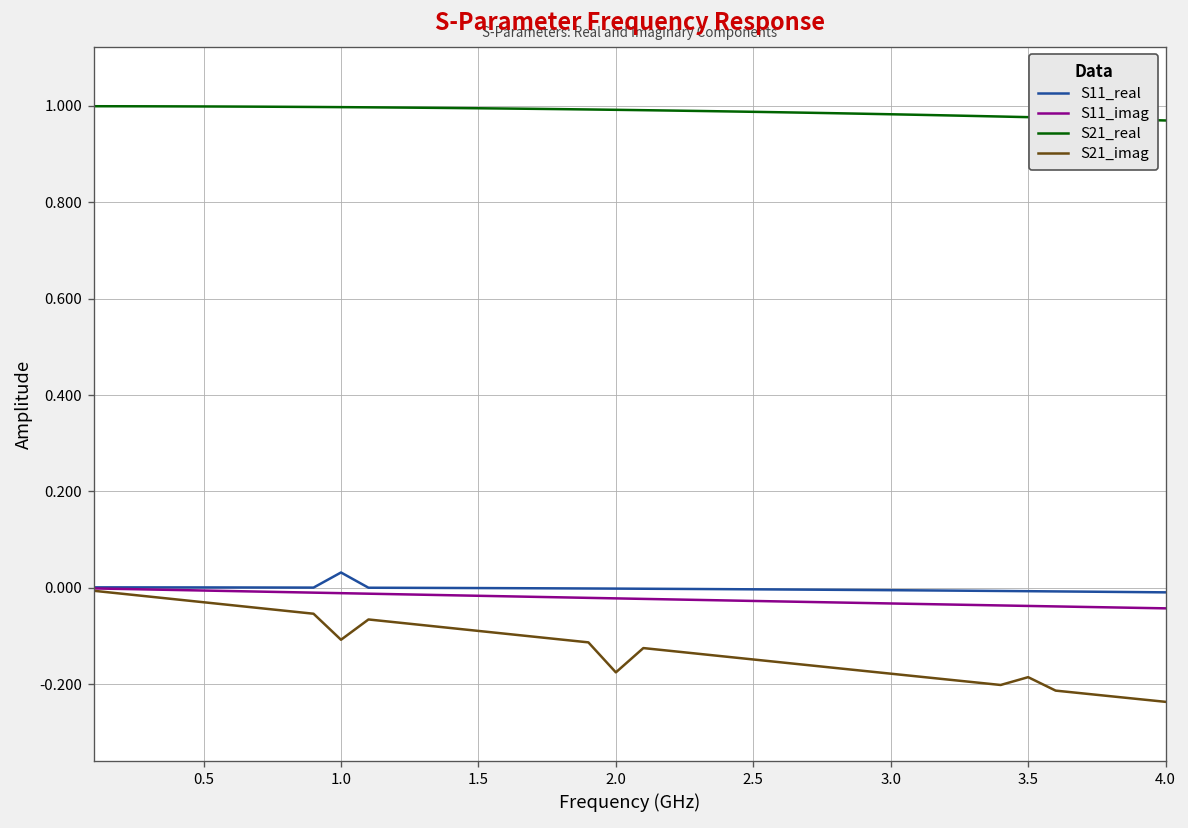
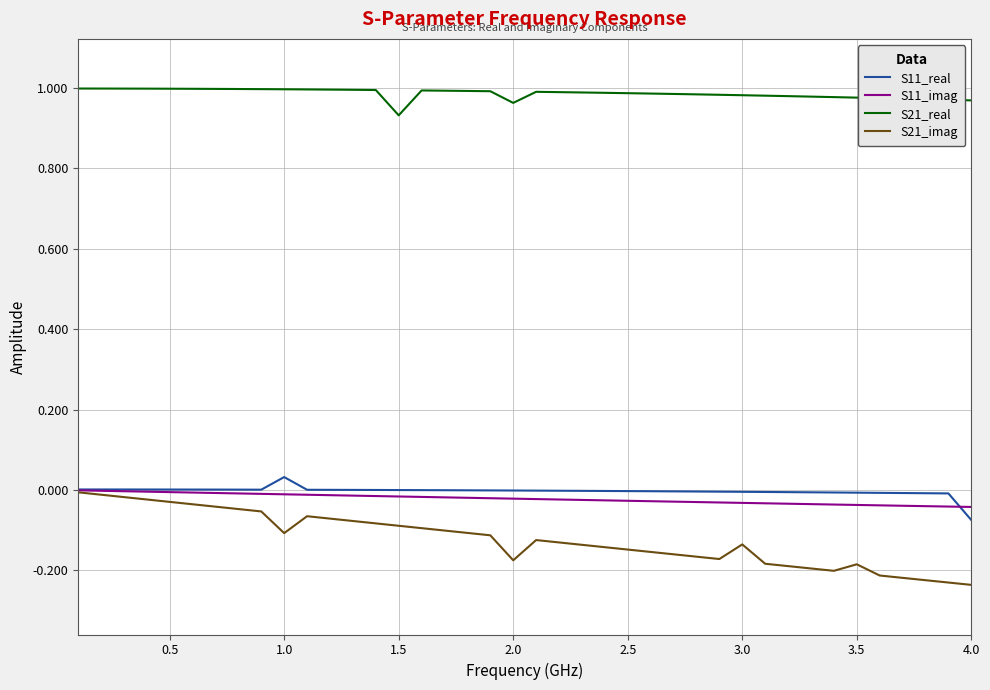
  {
    "S11_real": {
      "0.5": 0.00,
      "1.0": 0.03,
      "1.5": 0.00,
      "2.0": 0.00,
      "2.5": 0.00,
      "3.0": 0.00,
      "3.5": -0.01,
-     "4.0": -0.01
+     "4.0": -0.08
    },
    "S11_imag": {
      "0.5": -0.01,
      "1.0": -0.01,
      "1.5": -0.02,
      "2.0": -0.02,
      "2.5": -0.03,
      "3.0": -0.03,
      "3.5": -0.04,
      "4.0": -0.04
    },
    "S21_real": {
      "0.5": 1.00,
      "1.0": 1.00,
-     "1.5": 0.99,
-     "2.0": 0.99,
+     "1.5": 0.93,
+     "2.0": 0.96,
      "2.5": 0.99,
      "3.0": 0.98,
      "3.5": 0.98,
      "4.0": 0.97
    },
    "S21_imag": {
      "0.5": -0.03,
      "1.0": -0.11,
      "1.5": -0.09,
      "2.0": -0.18,
      "2.5": -0.15,
-     "3.0": -0.18,
+     "3.0": -0.14,
      "3.5": -0.19,
      "4.0": -0.24
    }
  }
